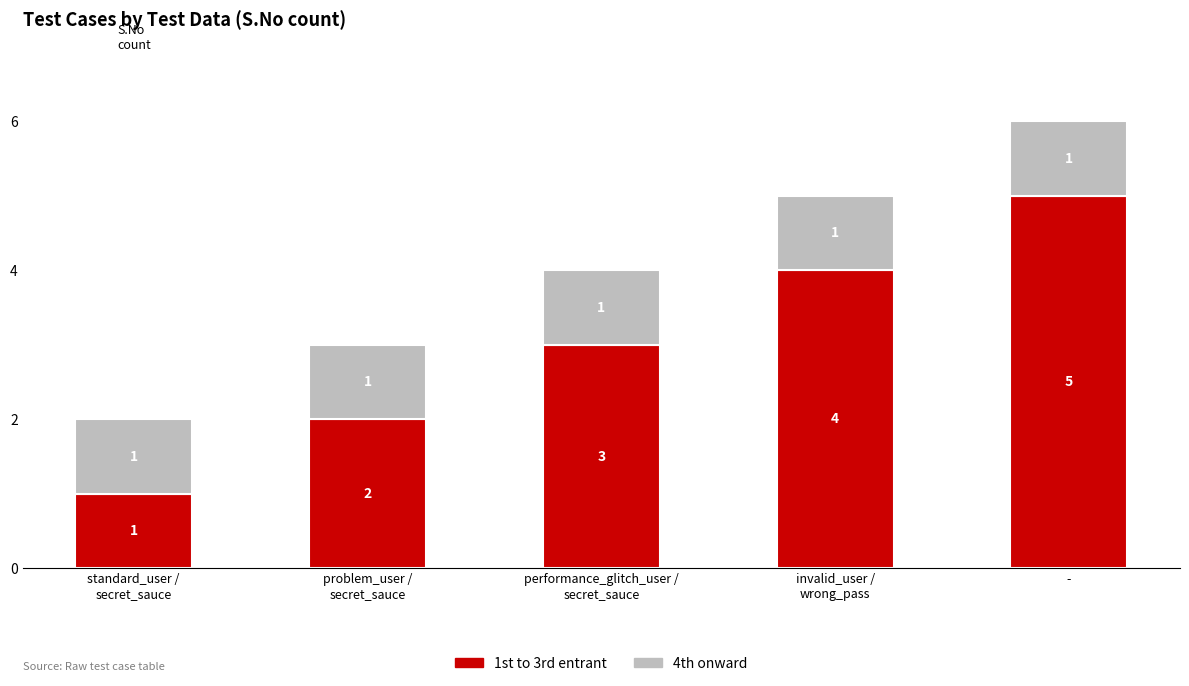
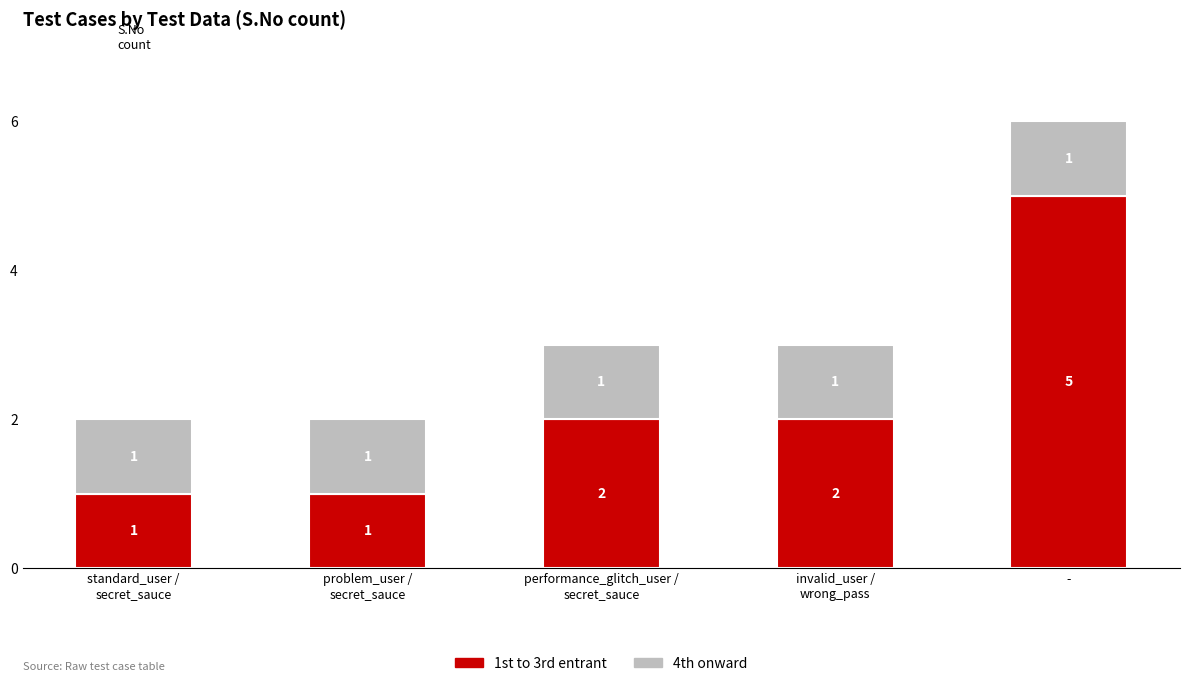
  {
    "1st to 3rd entrant": {
      "standard_user / secret_sauce": 1,
-     "problem_user / secret_sauce": 2,
-     "performance_glitch_user / secret_sauce": 3,
-     "invalid_user / wrong_pass": 4,
+     "problem_user / secret_sauce": 1,
+     "performance_glitch_user / secret_sauce": 2,
+     "invalid_user / wrong_pass": 2,
      "-": 5
    },
    "4th onward": {
      "standard_user / secret_sauce": 1,
      "problem_user / secret_sauce": 1,
      "performance_glitch_user / secret_sauce": 1,
      "invalid_user / wrong_pass": 1,
      "-": 1
    }
  }
